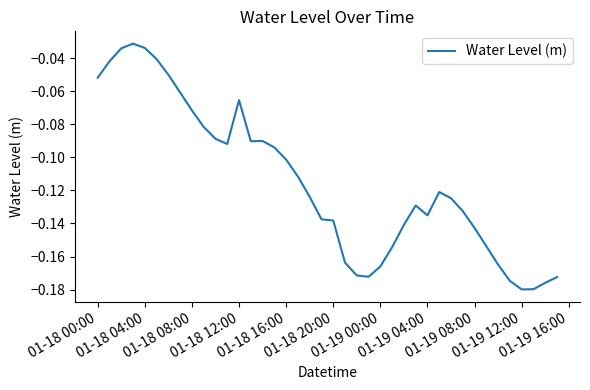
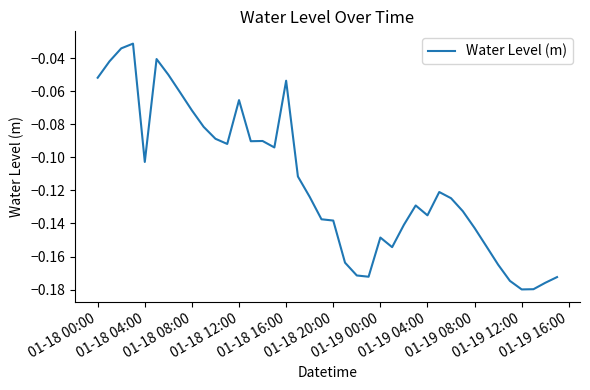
  {
    "01-18 00:00": -0.052,
-   "01-18 04:00": -0.034,
+   "01-18 04:00": -0.103,
    "01-18 08:00": -0.072,
    "01-18 12:00": -0.065,
-   "01-18 16:00": -0.101,
+   "01-18 16:00": -0.054,
    "01-18 20:00": -0.138,
-   "01-19 00:00": -0.166,
+   "01-19 00:00": -0.149,
    "01-19 04:00": -0.135,
    "01-19 08:00": -0.143,
    "01-19 12:00": -0.180
  }
